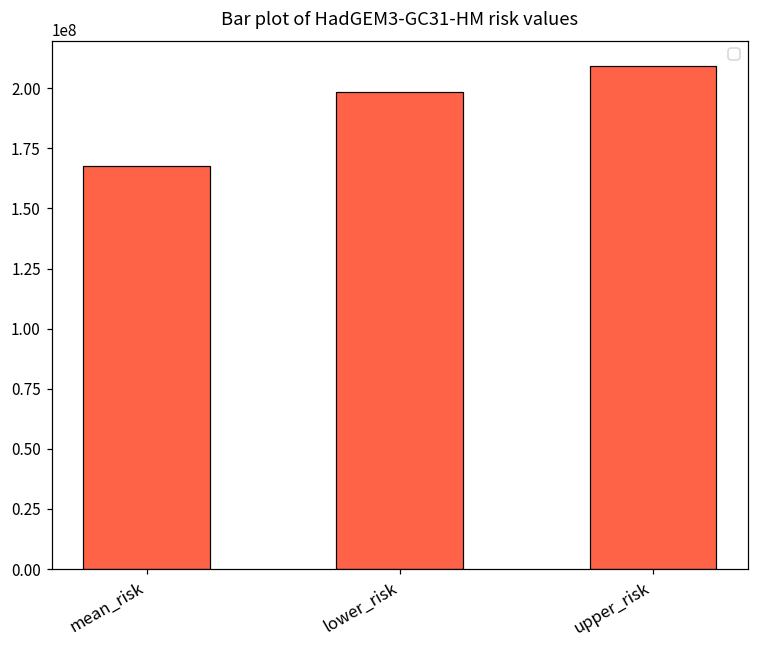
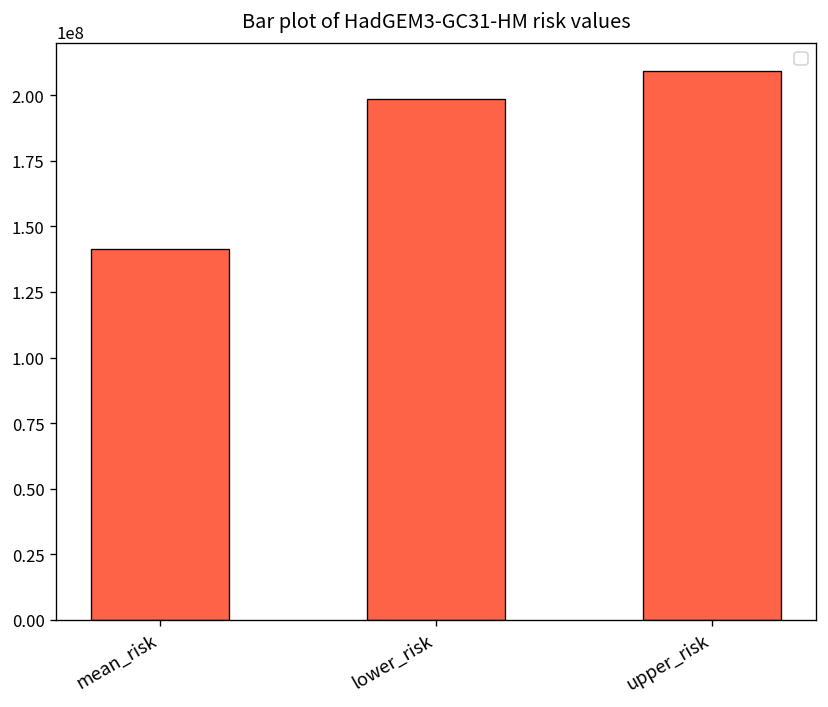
  {
-   "mean_risk": 167000000,
+   "mean_risk": 141000000,
    "lower_risk": 198000000,
    "upper_risk": 209000000
  }
